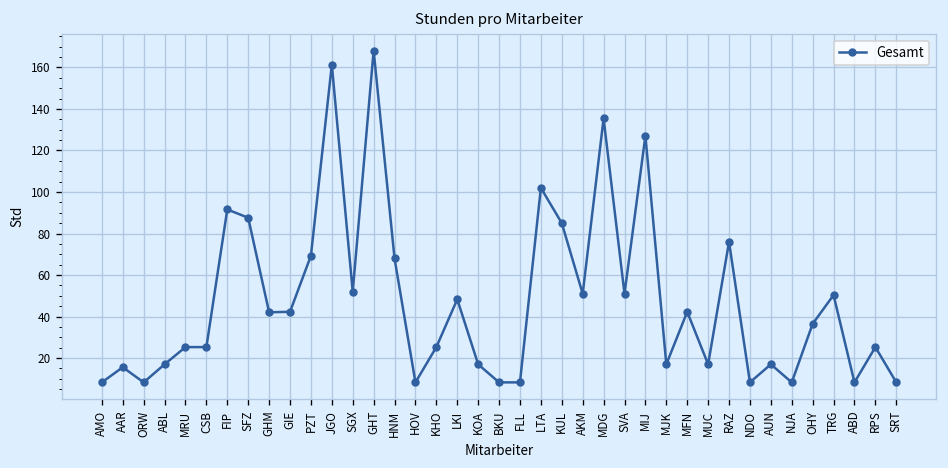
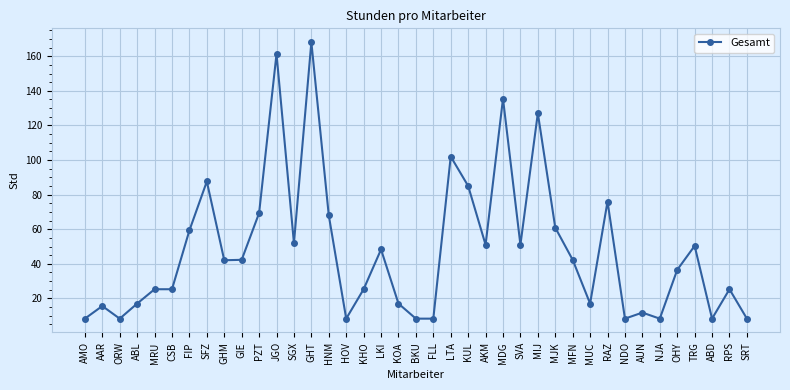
  {
    "AMO": 8,
    "AAR": 16,
    "ORW": 8,
    "ABL": 17,
    "MRU": 25,
    "CSB": 25,
-   "FIP": 92,
+   "FIP": 59,
    "SFZ": 88,
    "GHM": 42,
    "GIE": 42,
    "PZT": 69,
    "JGO": 161,
    "SGX": 52,
    "GHT": 168,
    "HNM": 68,
    "HOV": 8,
    "KHO": 25,
    "LKI": 48,
    "KOA": 17,
    "BKU": 8,
    "FLL": 8,
    "LTA": 102,
    "KUL": 85,
    "AKM": 51,
    "MDG": 135,
    "SVA": 51,
    "MIJ": 127,
-   "MJK": 17,
+   "MJK": 61,
    "MFN": 42,
    "MUC": 17,
    "RAZ": 76,
    "NDO": 8,
-   "AUN": 17,
+   "AUN": 12,
    "NJA": 8,
    "OHY": 37,
    "TRG": 50,
    "ABD": 8,
    "RPS": 25,
    "SRT": 8
  }
